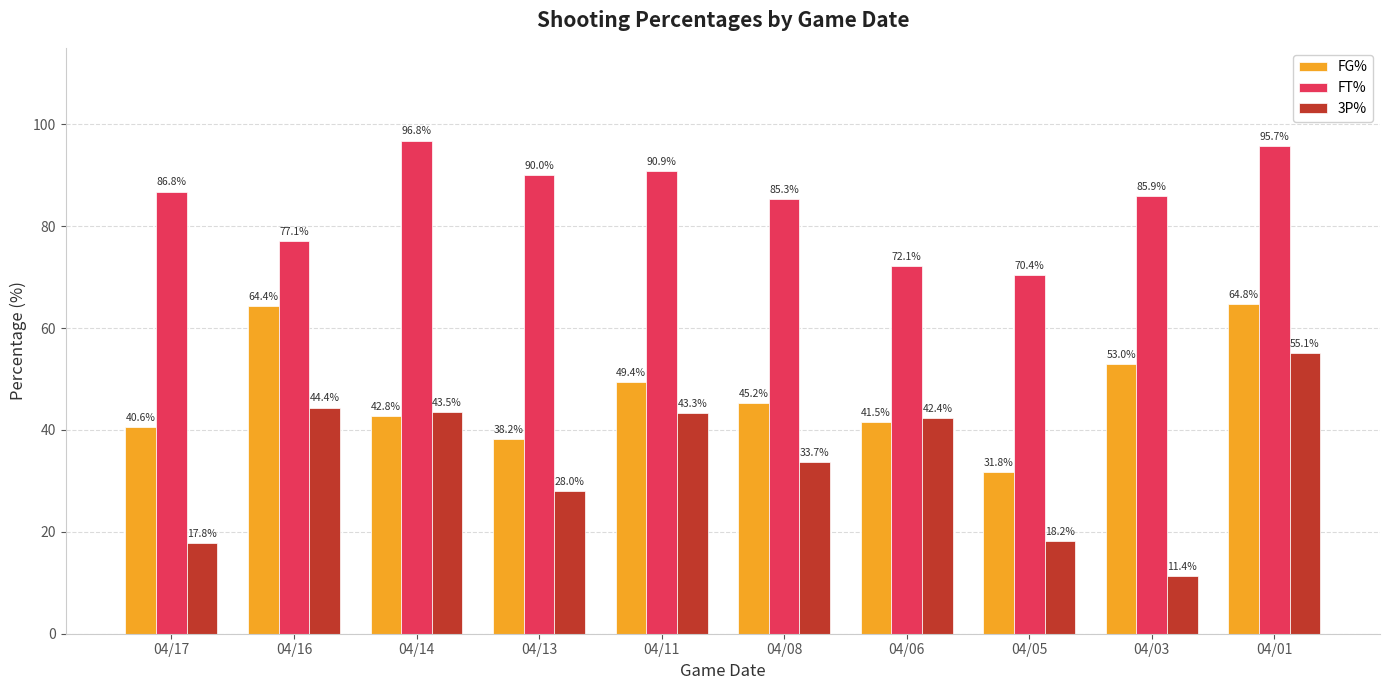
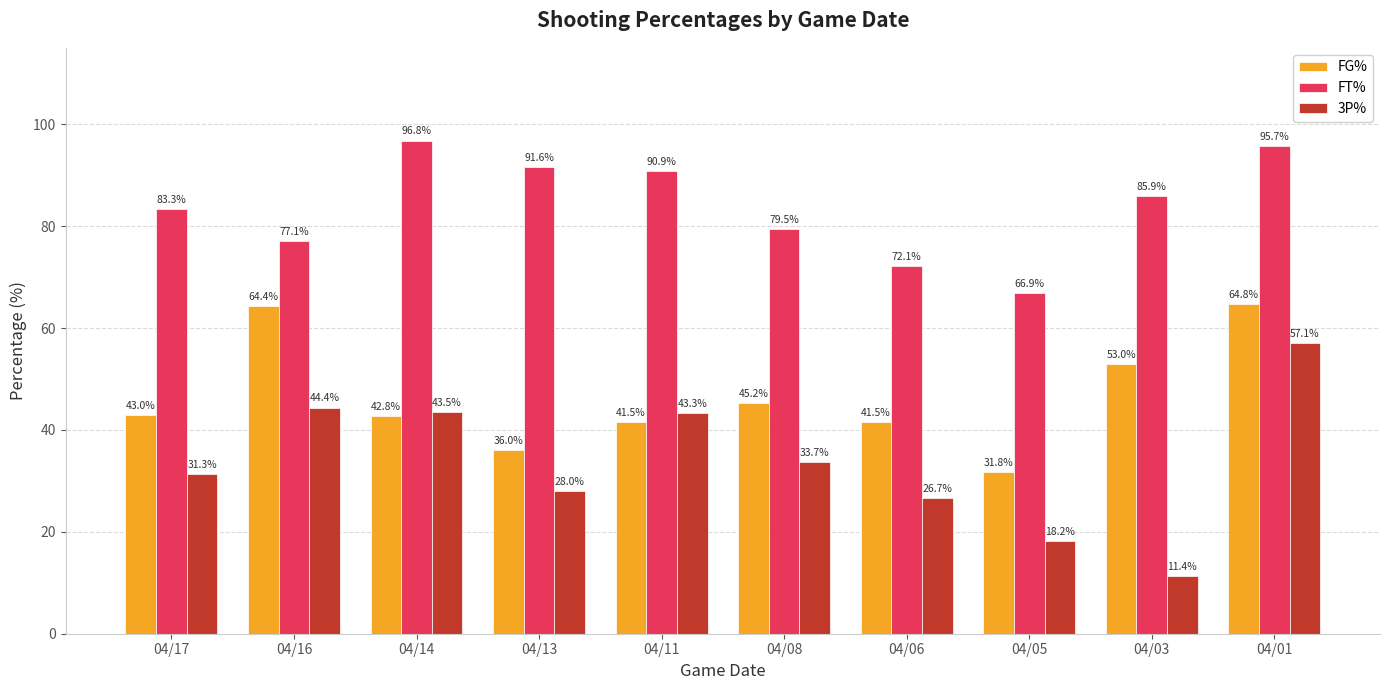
  {
    "FG%": {
-     "04/17": "40.6%",
+     "04/17": "43.0%",
      "04/16": "64.4%",
      "04/14": "42.8%",
-     "04/13": "38.2%",
-     "04/11": "49.4%",
+     "04/13": "36.0%",
+     "04/11": "41.5%",
      "04/08": "45.2%",
      "04/06": "41.5%",
      "04/05": "31.8%",
      "04/03": "53.0%",
      "04/01": "64.8%"
    },
    "FT%": {
-     "04/17": "86.8%",
+     "04/17": "83.3%",
      "04/16": "77.1%",
      "04/14": "96.8%",
-     "04/13": "90.0%",
+     "04/13": "91.6%",
      "04/11": "90.9%",
-     "04/08": "85.3%",
+     "04/08": "79.5%",
      "04/06": "72.1%",
-     "04/05": "70.4%",
+     "04/05": "66.9%",
      "04/03": "85.9%",
      "04/01": "95.7%"
    },
    "3P%": {
-     "04/17": "17.8%",
+     "04/17": "31.3%",
      "04/16": "44.4%",
      "04/14": "43.5%",
      "04/13": "28.0%",
      "04/11": "43.3%",
      "04/08": "33.7%",
-     "04/06": "42.4%",
+     "04/06": "26.7%",
      "04/05": "18.2%",
      "04/03": "11.4%",
-     "04/01": "55.1%"
+     "04/01": "57.1%"
    }
  }
